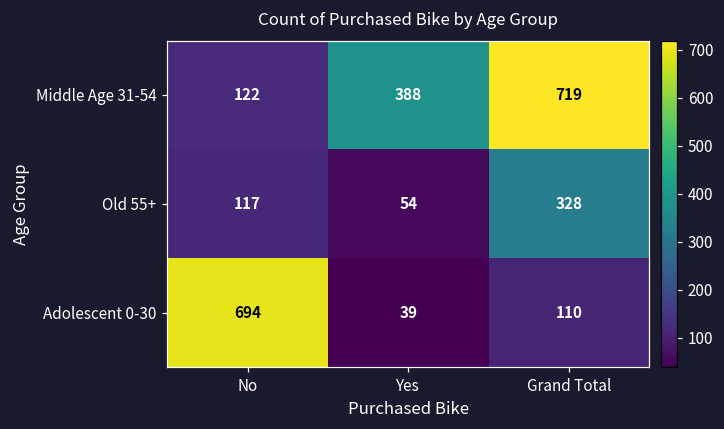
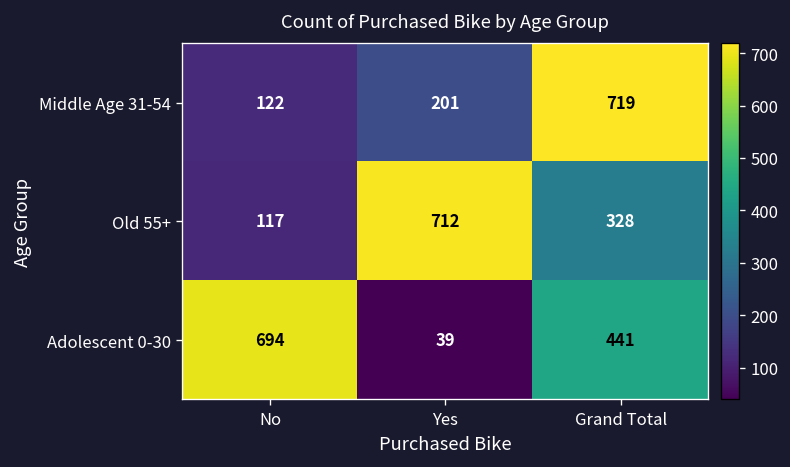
  {
    "Middle Age 31-54": {
      "No": 122,
-     "Yes": 388,
+     "Yes": 201,
      "Grand Total": 719
    },
    "Old 55+": {
      "No": 117,
-     "Yes": 54,
+     "Yes": 712,
      "Grand Total": 328
    },
    "Adolescent 0-30": {
      "No": 694,
      "Yes": 39,
-     "Grand Total": 110
+     "Grand Total": 441
    }
  }
